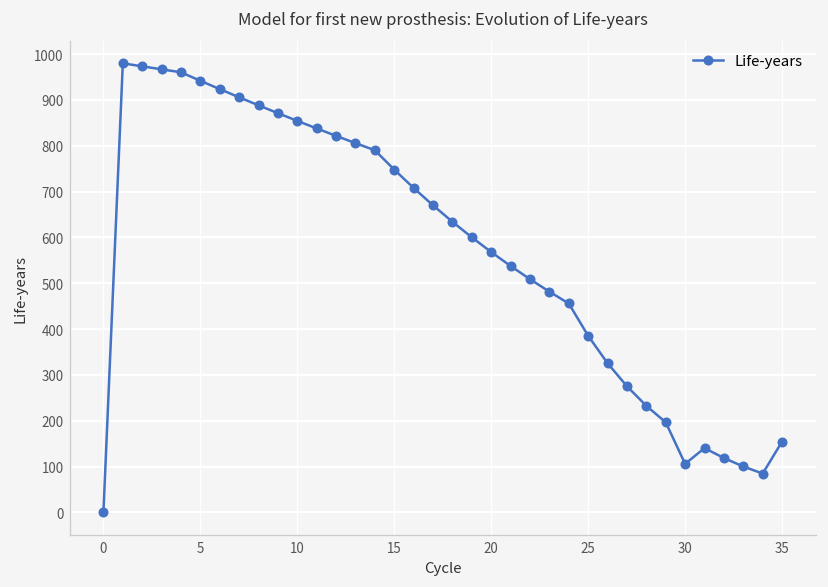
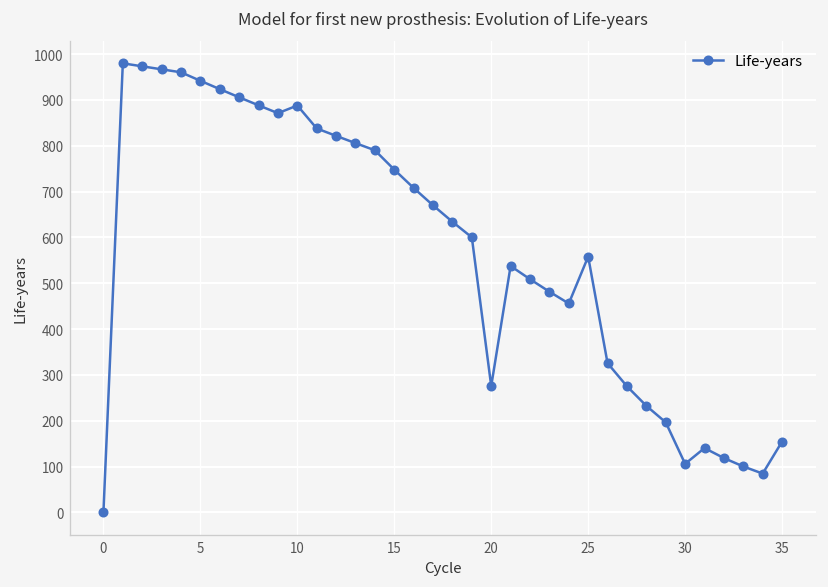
  {
    "0": 0,
    "5": 940,
-   "10": 850,
+   "10": 890,
    "15": 750,
-   "20": 570,
-   "25": 390,
+   "20": 280,
+   "25": 560,
    "30": 110,
    "35": 150
  }
